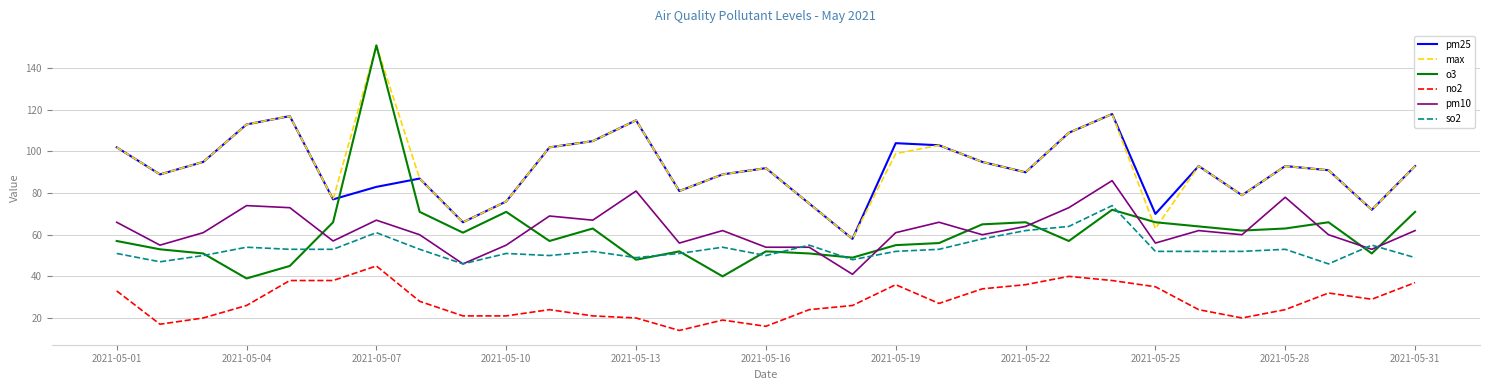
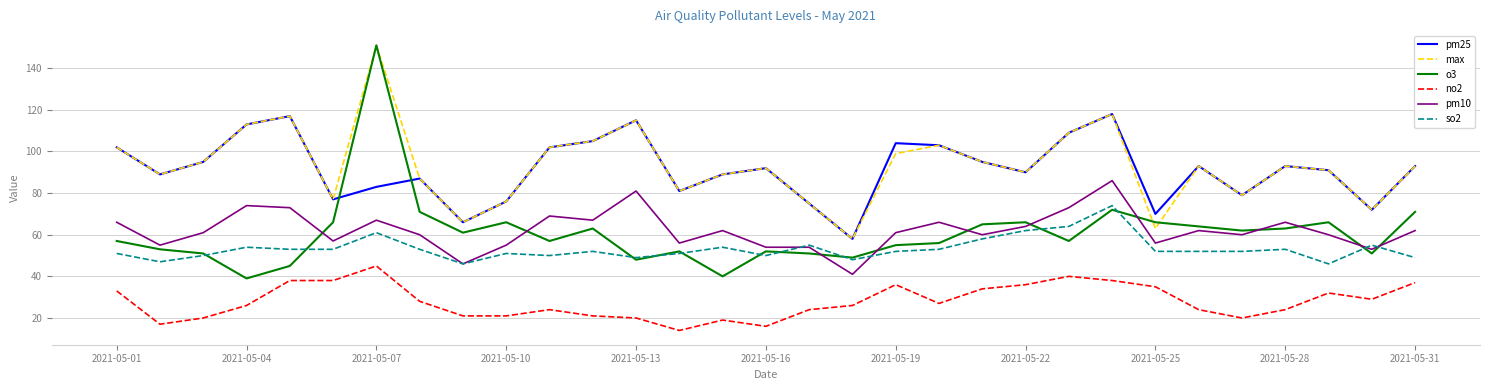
  {
    "pm25": {
      "2021-05-07": 83,
      "2021-05-19": 104,
      "2021-05-25": 70
    },
    "max": {
      "2021-05-19": 99,
      "2021-05-25": 63
    },
    "o3": {
      "2021-05-01": 57,
      "2021-05-04": 39,
-     "2021-05-10": 71,
+     "2021-05-10": 66,
      "2021-05-16": 52,
      "2021-05-19": 55,
      "2021-05-22": 66,
      "2021-05-25": 66,
      "2021-05-28": 63,
      "2021-05-31": 71
    },
    "no2": {
      "2021-05-01": 33,
      "2021-05-04": 26,
      "2021-05-07": 45,
      "2021-05-10": 21,
      "2021-05-13": 20,
      "2021-05-16": 16,
      "2021-05-19": 36,
      "2021-05-22": 36,
      "2021-05-25": 35,
      "2021-05-28": 24,
      "2021-05-31": 37
    },
    "pm10": {
      "2021-05-01": 66,
      "2021-05-04": 74,
      "2021-05-07": 67,
      "2021-05-10": 55,
      "2021-05-13": 81,
      "2021-05-16": 54,
      "2021-05-19": 61,
      "2021-05-22": 64,
      "2021-05-25": 56,
-     "2021-05-28": 78,
+     "2021-05-28": 66,
      "2021-05-31": 62
    },
    "so2": {
      "2021-05-01": 51,
      "2021-05-04": 54,
      "2021-05-07": 61,
      "2021-05-10": 51,
      "2021-05-16": 50,
      "2021-05-19": 52,
      "2021-05-22": 62,
      "2021-05-25": 52,
      "2021-05-28": 53,
      "2021-05-31": 49
    }
  }
